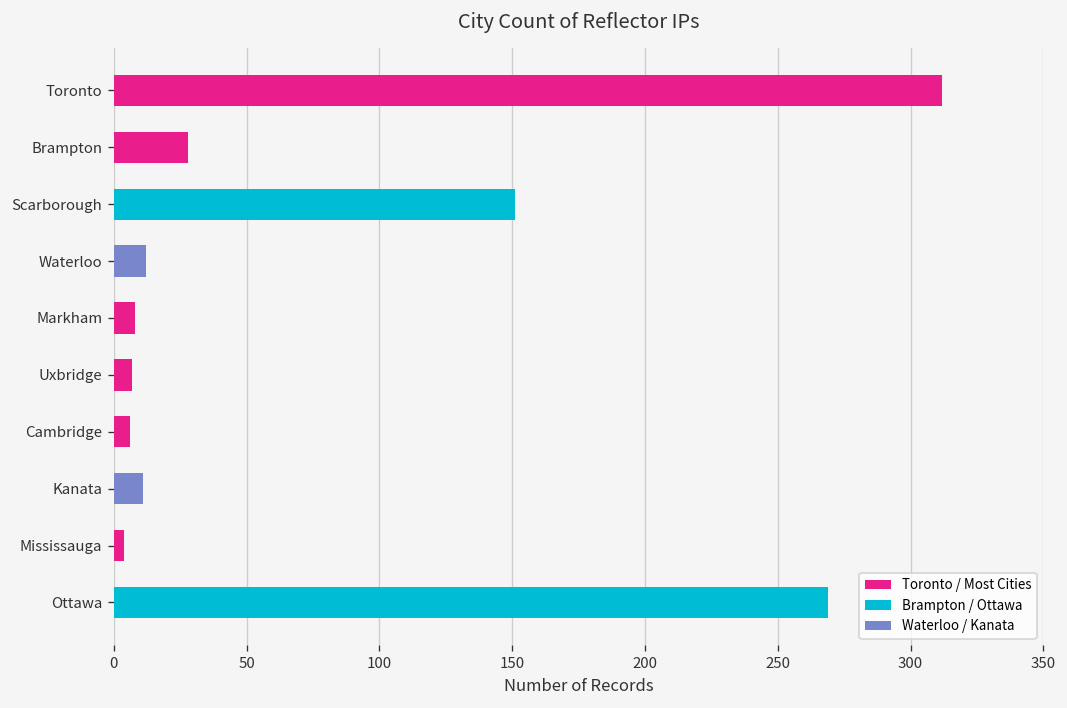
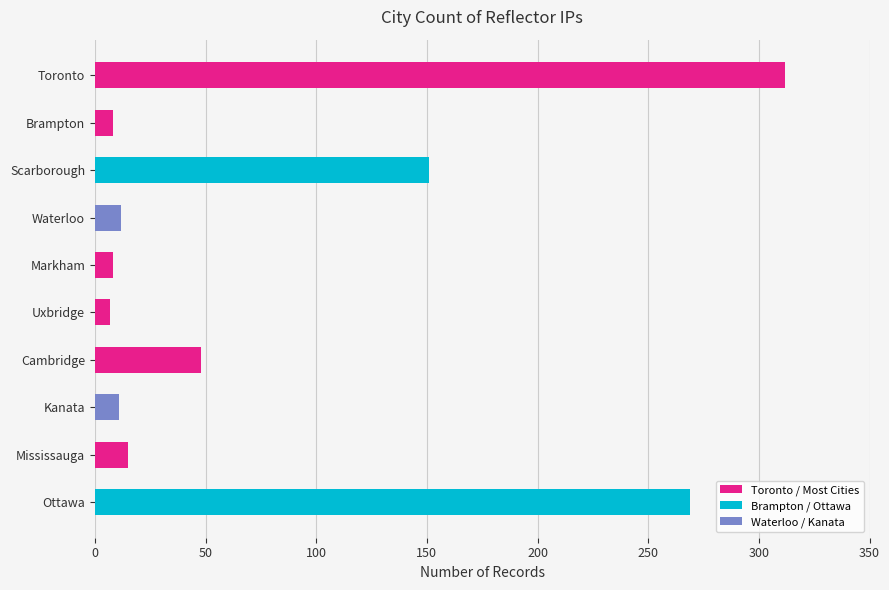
  {
    "Toronto": 312,
-   "Brampton": 28,
+   "Brampton": 8,
    "Scarborough": 151,
    "Waterloo": 12,
    "Markham": 8,
    "Uxbridge": 7,
-   "Cambridge": 6,
+   "Cambridge": 48,
    "Kanata": 11,
-   "Mississauga": 4,
+   "Mississauga": 15,
    "Ottawa": 269
  }
